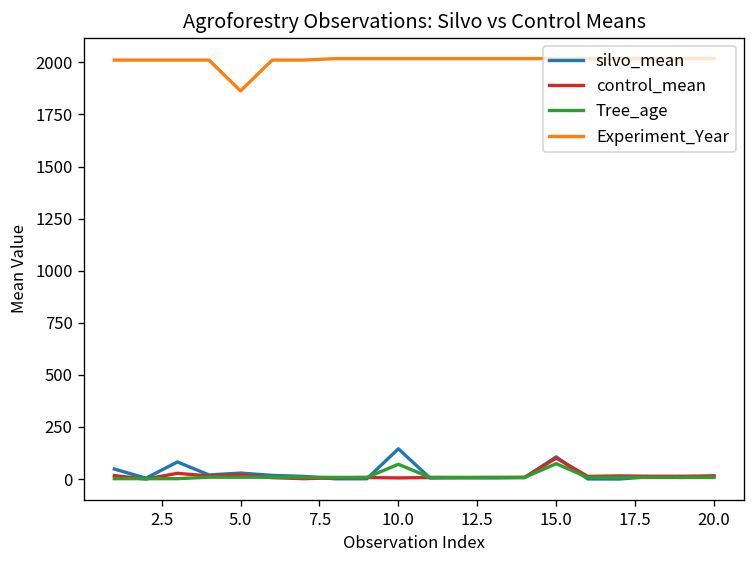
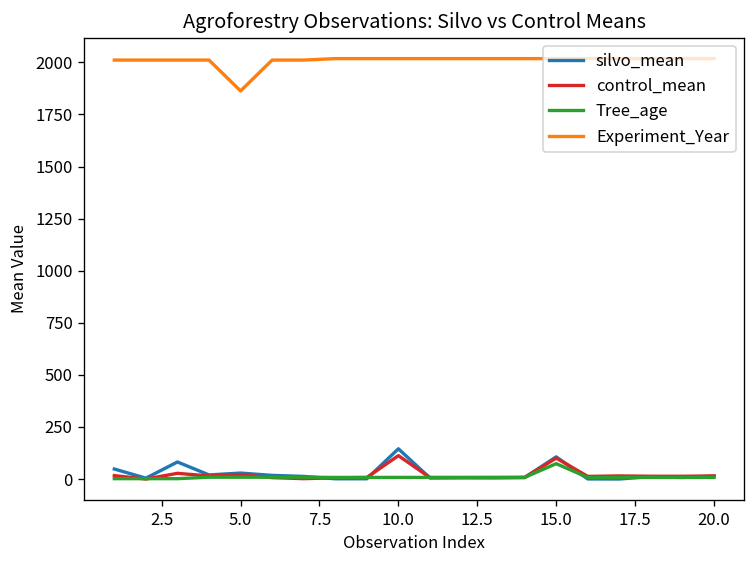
  {
    "silvo_mean": {
      "10.0": 150
    },
    "control_mean": {
-     "10.0": 10
+     "10.0": 110
    },
    "Tree_age": {
-     "10.0": 70,
+     "10.0": 10,
      "15.0": 70
    },
    "Experiment_Year": {
      "5.0": 1860,
      "10.0": 2020
    }
  }
